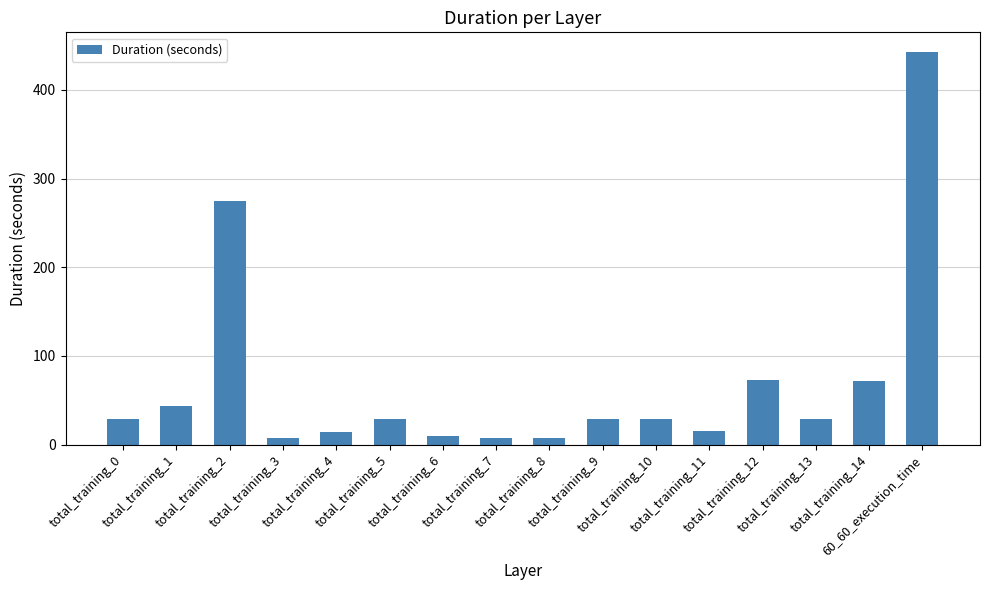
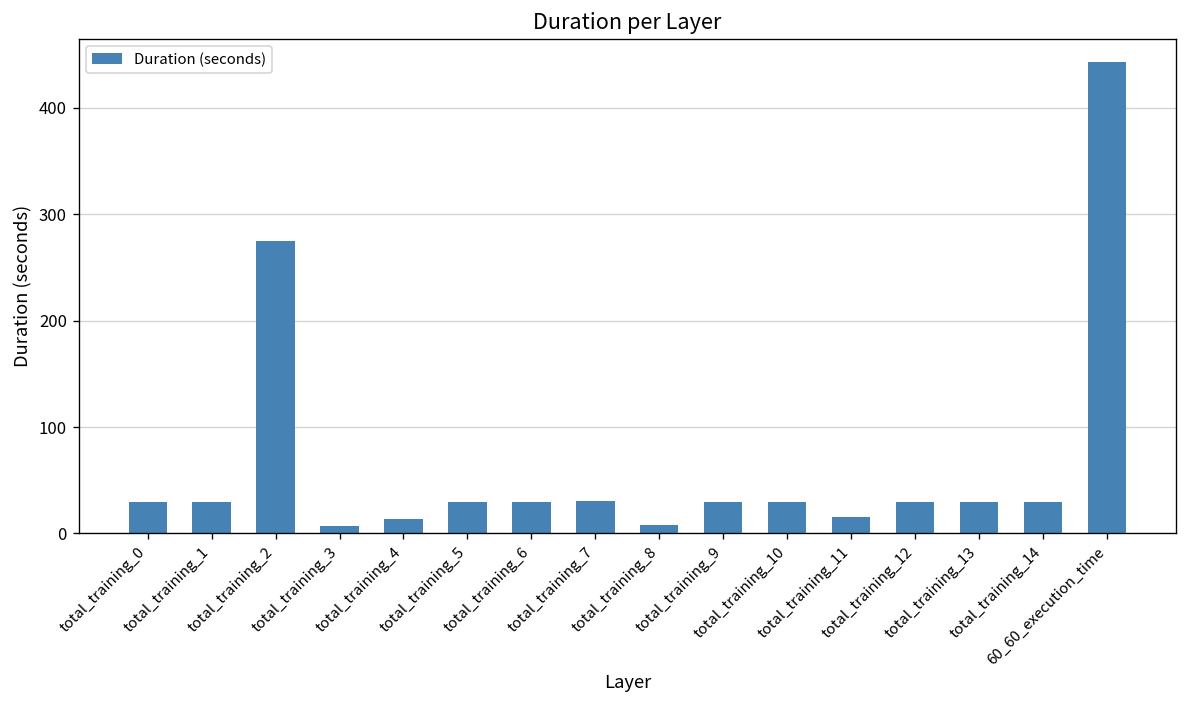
  {
    "total_training_0": 30,
-   "total_training_1": 40,
+   "total_training_1": 30,
    "total_training_2": 270,
    "total_training_3": 10,
    "total_training_4": 10,
    "total_training_5": 30,
-   "total_training_6": 10,
-   "total_training_7": 10,
+   "total_training_6": 30,
+   "total_training_7": 30,
    "total_training_8": 10,
    "total_training_9": 30,
    "total_training_10": 30,
    "total_training_11": 20,
-   "total_training_12": 70,
+   "total_training_12": 30,
    "total_training_13": 30,
-   "total_training_14": 70,
+   "total_training_14": 30,
    "60_60_execution_time": 440
  }
